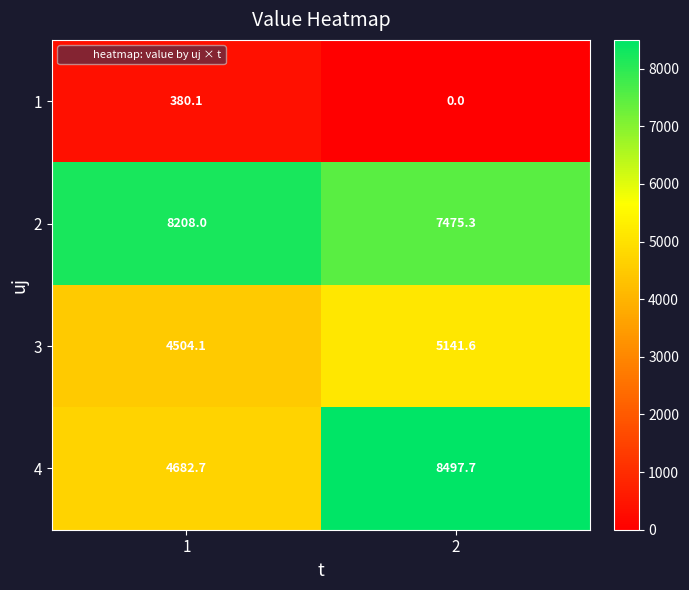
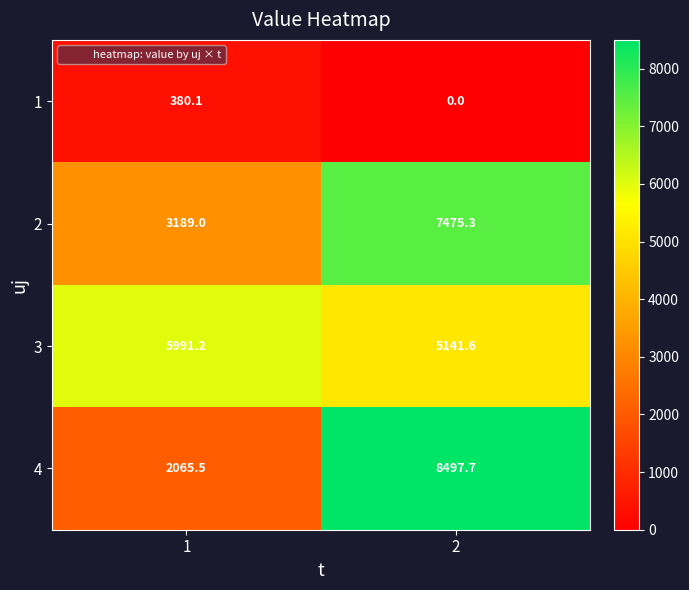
  {
    "1": {
      "1": 380.1,
      "2": 0.0
    },
    "2": {
-     "1": 8208.0,
+     "1": 3189.0,
      "2": 7475.3
    },
    "3": {
-     "1": 4504.1,
+     "1": 5991.2,
      "2": 5141.6
    },
    "4": {
-     "1": 4682.7,
+     "1": 2065.5,
      "2": 8497.7
    }
  }
